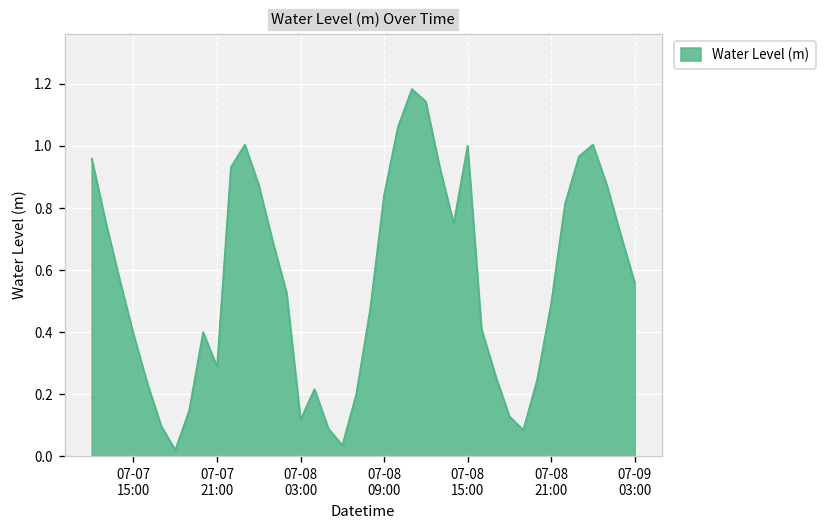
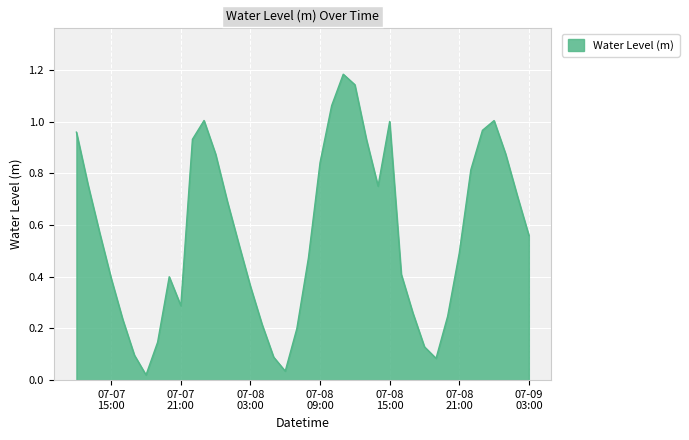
  {
    "07-07 15:00": 0.39,
    "07-07 21:00": 0.29,
-   "07-08 03:00": 0.12,
+   "07-08 03:00": 0.36,
    "07-08 09:00": 0.84,
    "07-08 15:00": 1.00,
    "07-08 21:00": 0.49,
    "07-09 03:00": 0.56
  }
